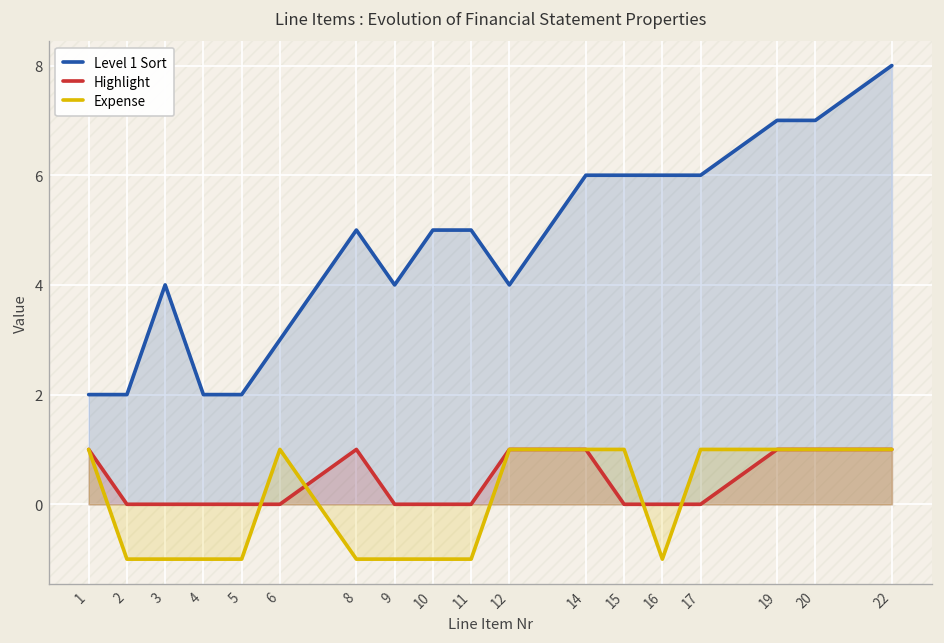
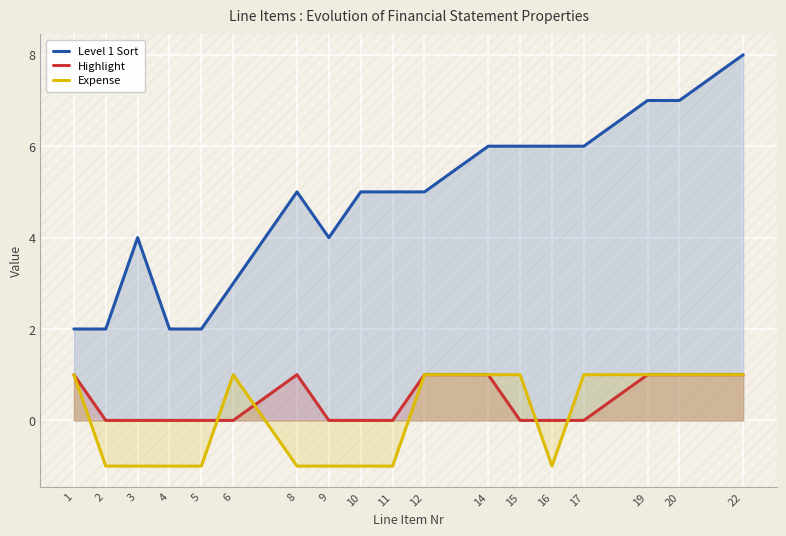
  {
    "Level 1 Sort": {
      "1": 2,
      "2": 2,
      "3": 4,
      "4": 2,
      "5": 2,
      "6": 3,
      "8": 5,
      "9": 4,
      "10": 5,
      "11": 5,
-     "12": 4,
+     "12": 5,
      "14": 6,
      "15": 6,
      "16": 6,
      "17": 6,
      "19": 7,
      "20": 7,
      "22": 8
    },
    "Highlight": {
      "6": 0,
      "8": 1,
      "15": 0,
      "17": 0
    }
  }
